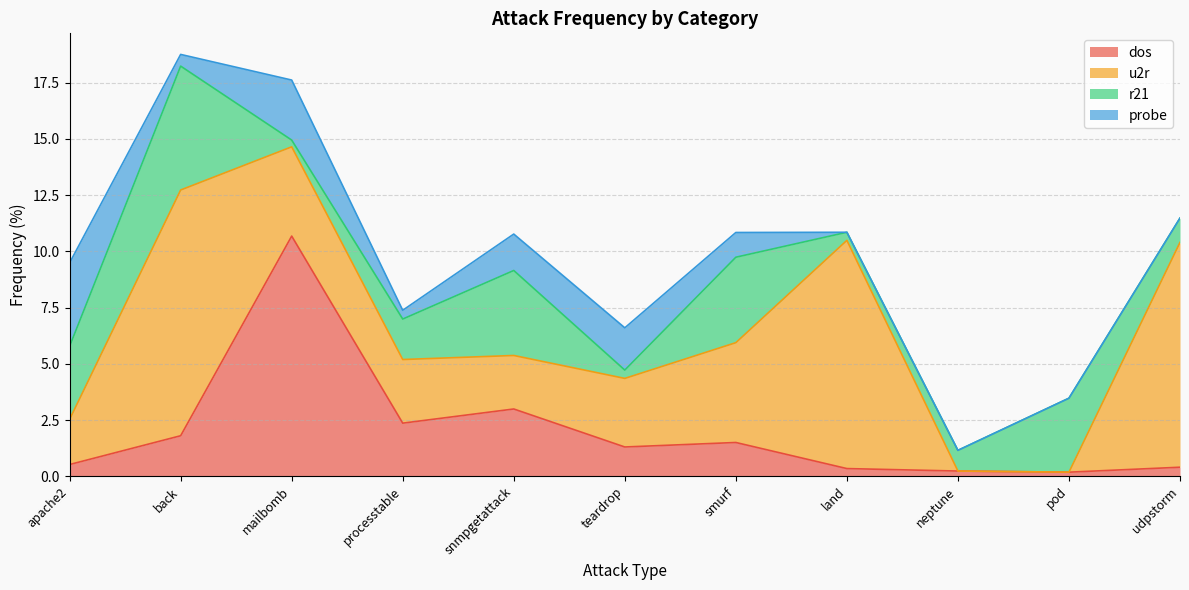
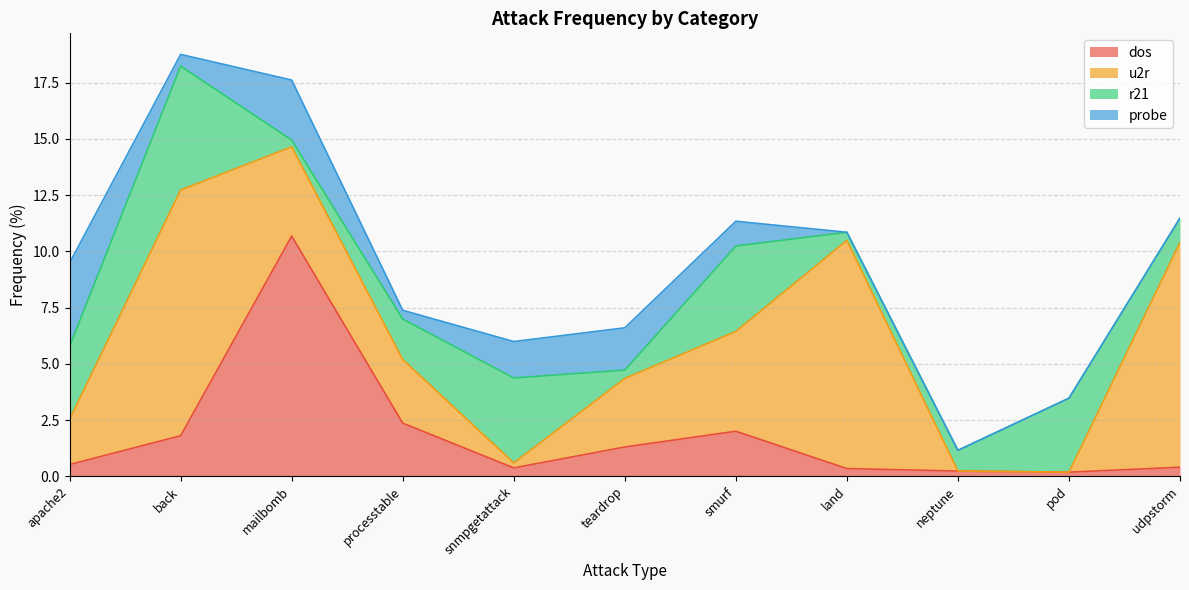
  {
    "dos": {
      "apache2": 0.5,
      "back": 1.8,
      "mailbomb": 10.7,
      "processtable": 2.4,
-     "snmpgetattack": 3.0,
+     "snmpgetattack": 0.4,
      "teardrop": 1.3,
-     "smurf": 1.5,
+     "smurf": 2.0,
      "land": 0.3,
      "udpstorm": 0.4
    },
    "u2r": {
      "apache2": 2.0,
      "back": 10.9,
      "mailbomb": 4.0,
      "processtable": 2.8,
-     "snmpgetattack": 2.4,
+     "snmpgetattack": 0.2,
      "teardrop": 3.1,
      "smurf": 4.4,
      "land": 10.2,
      "udpstorm": 10.0
    },
    "r21": {
      "apache2": 3.2,
      "back": 5.5,
      "mailbomb": 0.3,
      "processtable": 1.8,
      "snmpgetattack": 3.8,
      "teardrop": 0.4,
      "smurf": 3.8
    },
    "probe": {
      "apache2": 3.7,
      "back": 0.5,
      "mailbomb": 2.7,
      "processtable": 0.4,
      "snmpgetattack": 1.6,
      "teardrop": 1.9,
      "smurf": 1.1
    }
  }
